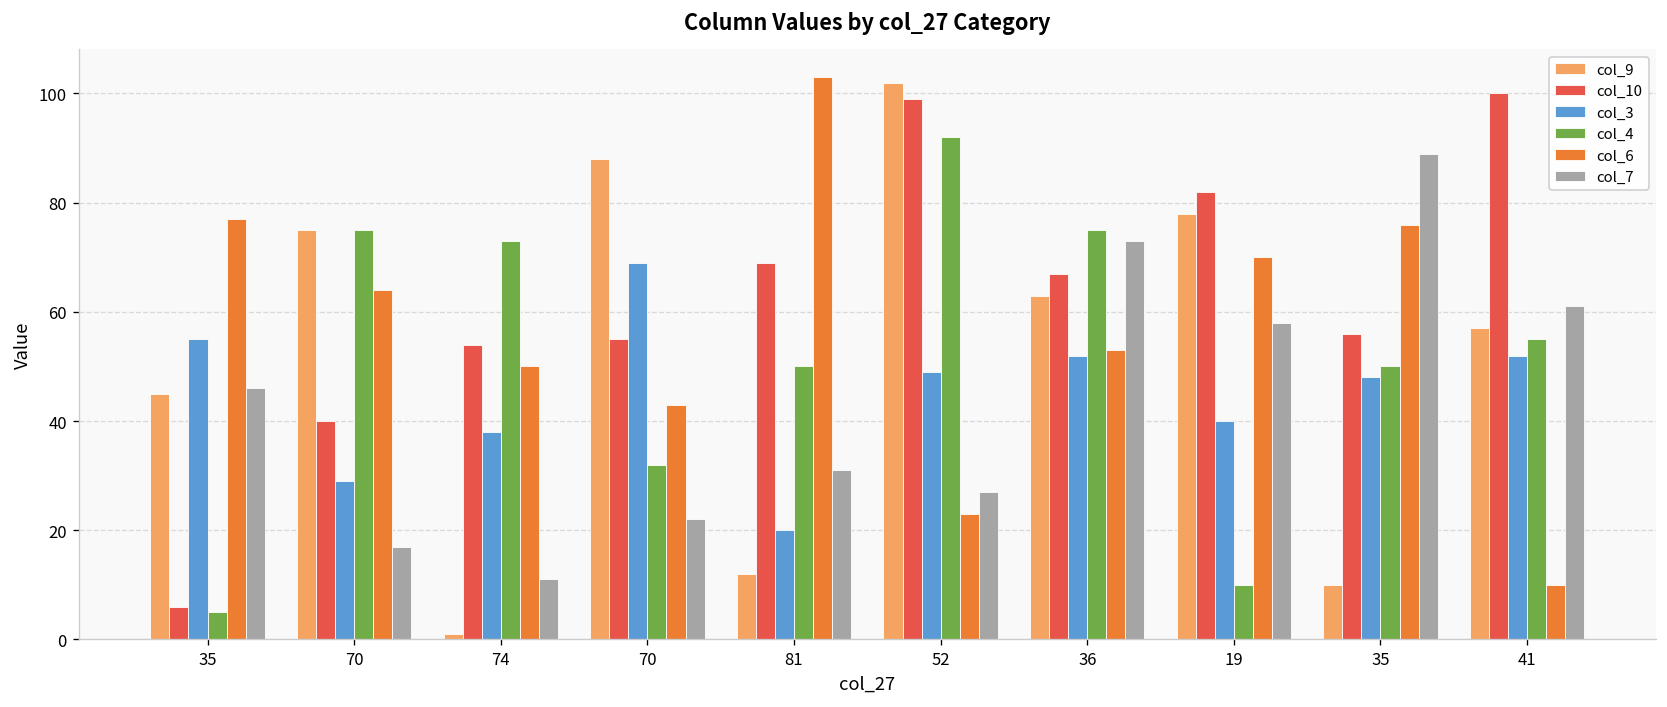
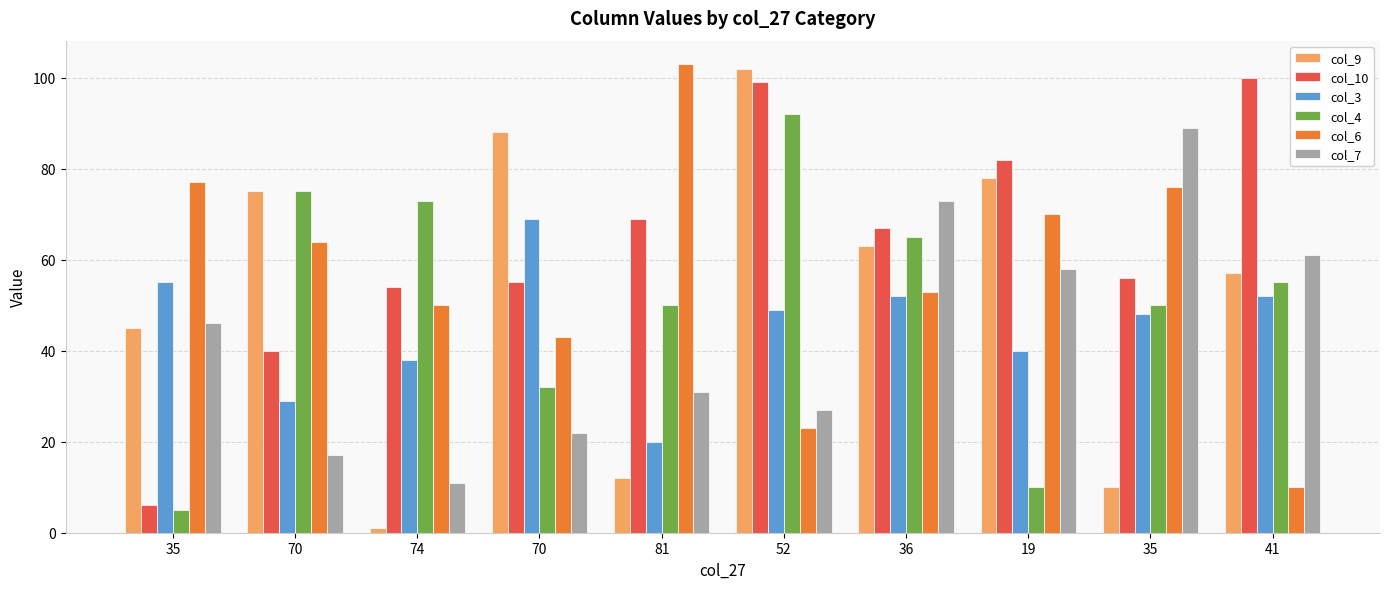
  {
    "col_9": {
      "74": 1,
      "81": 12,
      "52": 102,
      "36": 63,
      "19": 78,
      "41": 57
    },
    "col_3": {
      "74": 38,
      "81": 20,
      "52": 49,
      "36": 52,
      "19": 40,
      "41": 52
    },
    "col_4": {
      "74": 73,
      "81": 50,
      "52": 92,
-     "36": 75,
+     "36": 65,
      "19": 10,
      "41": 55
    },
    "col_7": {
      "74": 11,
      "81": 31,
      "52": 27,
      "36": 73,
      "19": 58,
      "41": 61
    }
  }
